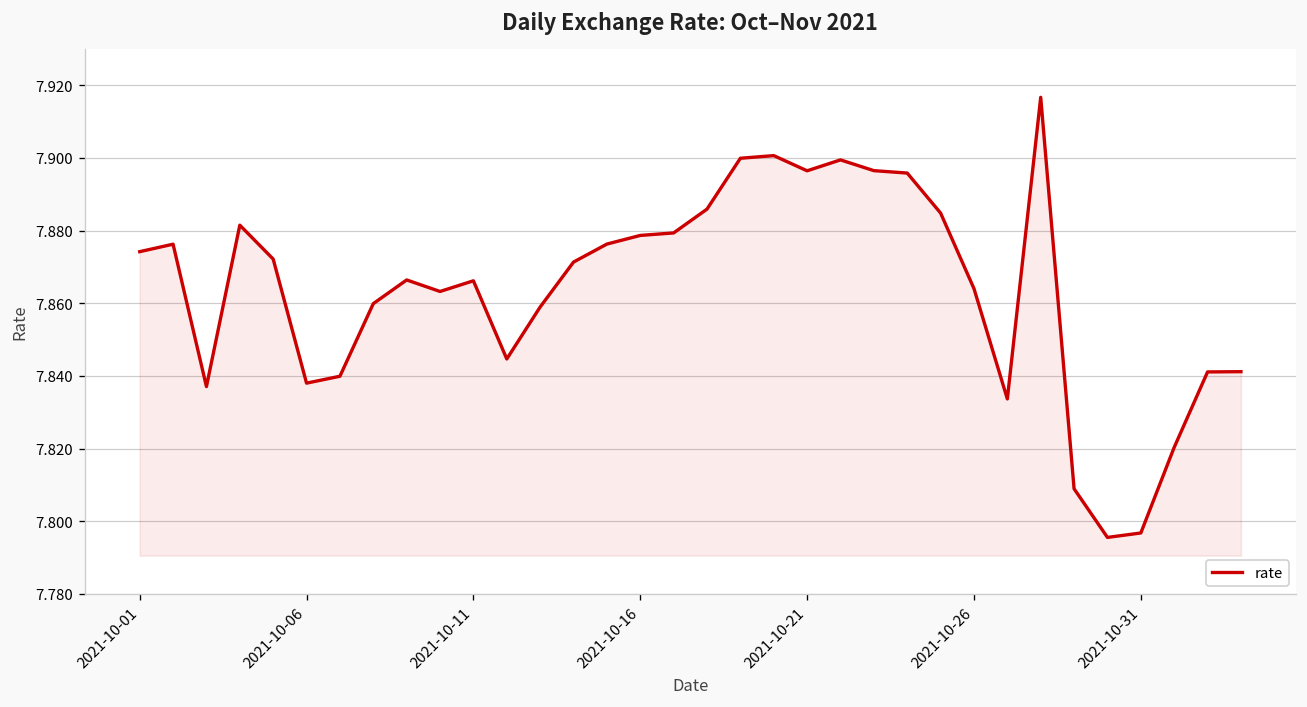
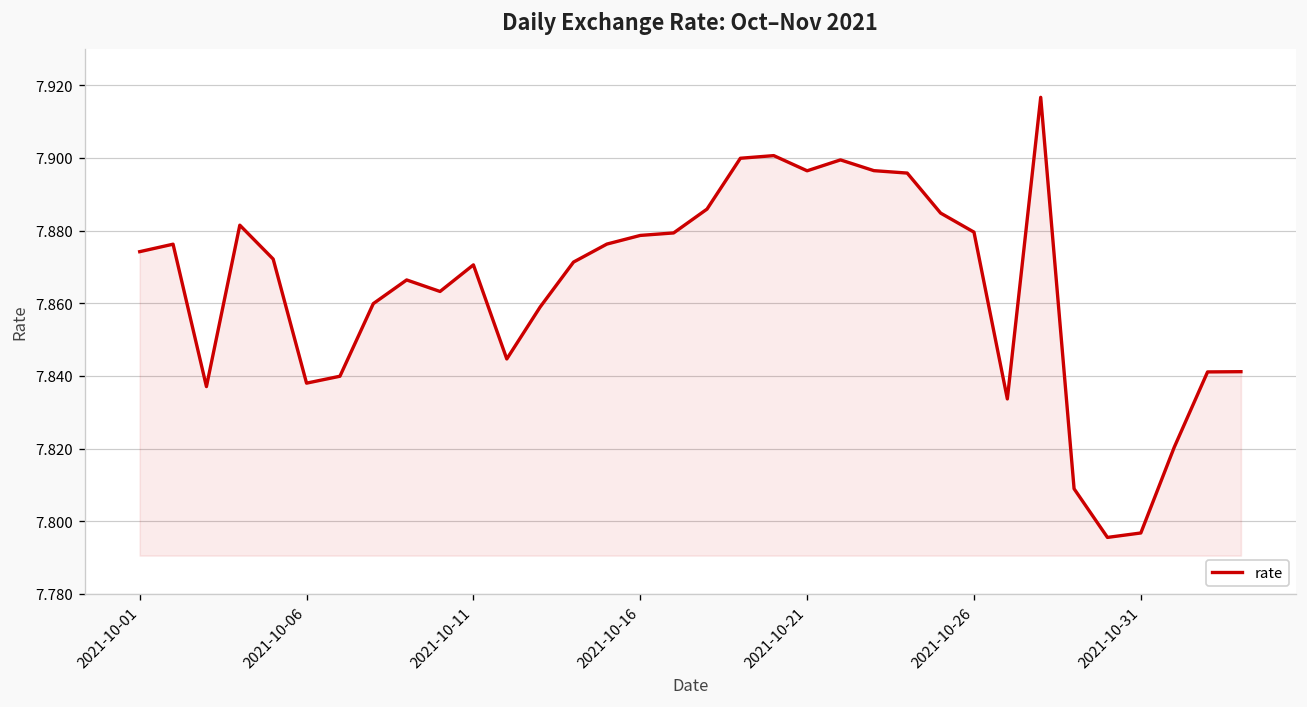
  {
    "2021-10-01": 7.874,
    "2021-10-06": 7.838,
-   "2021-10-11": 7.866,
+   "2021-10-11": 7.871,
    "2021-10-16": 7.879,
    "2021-10-21": 7.896,
-   "2021-10-26": 7.864,
+   "2021-10-26": 7.880,
    "2021-10-31": 7.797
  }
